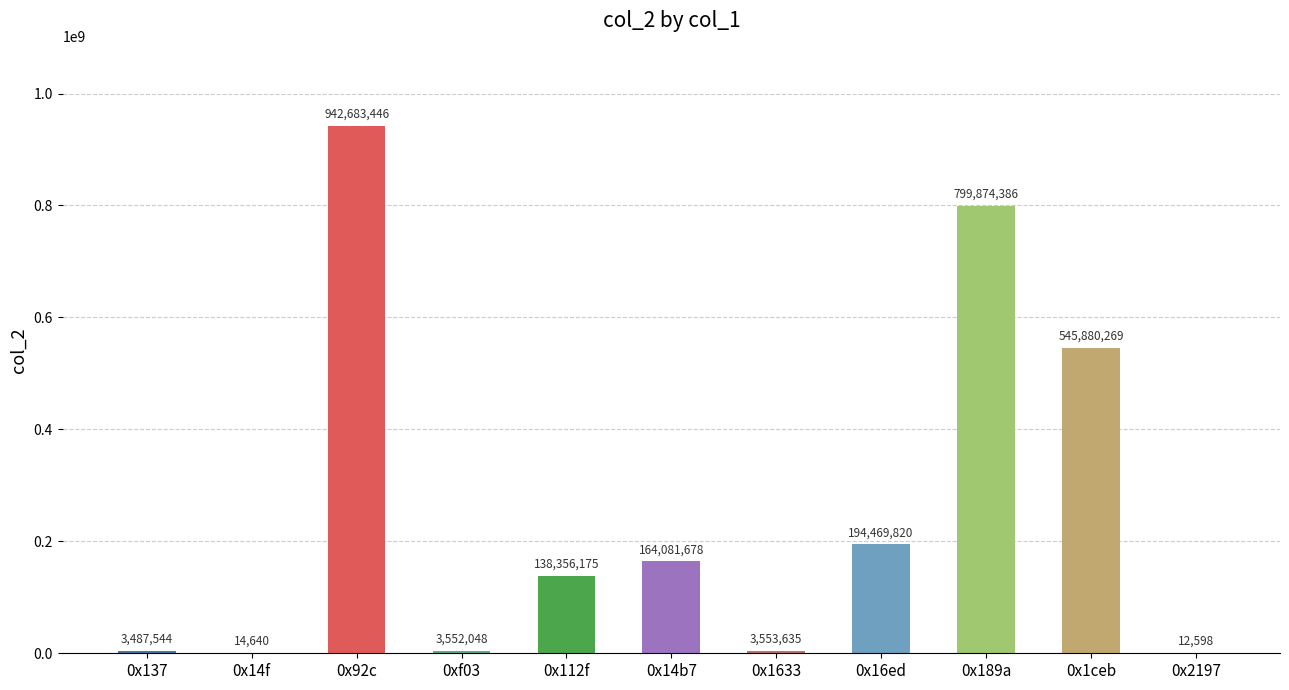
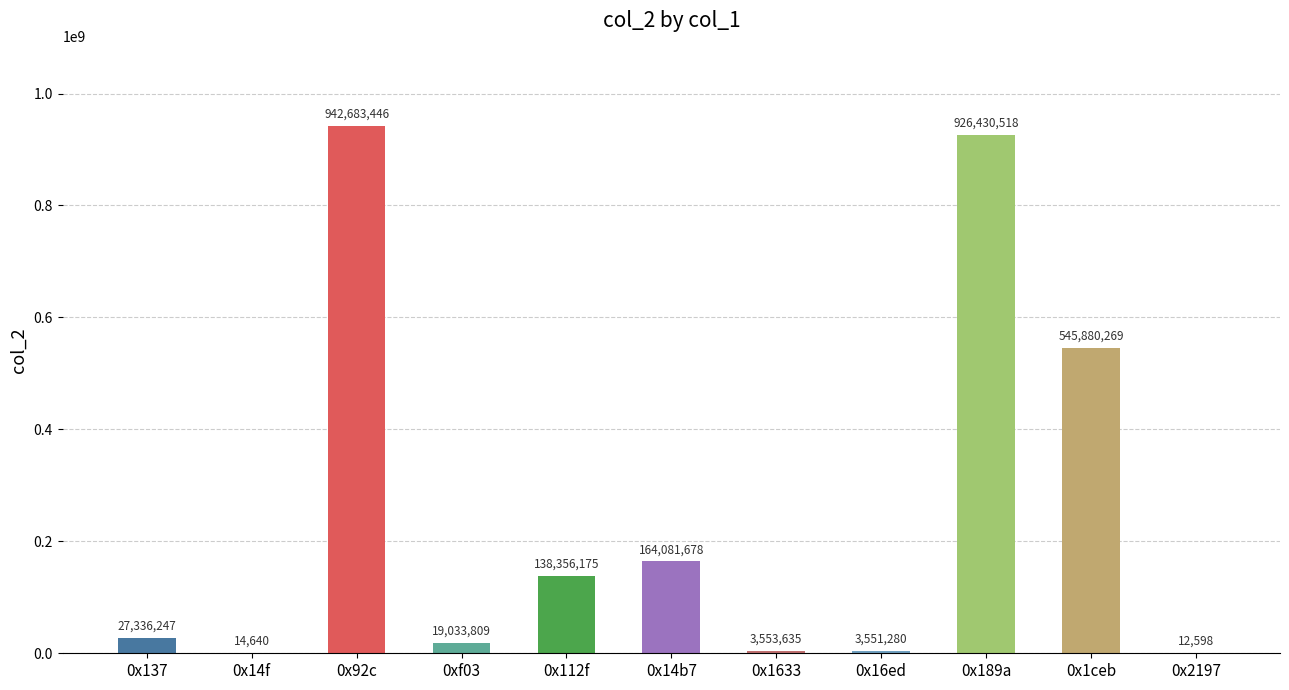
  {
-   "0x137": "3,487,544",
+   "0x137": "27,336,247",
    "0x14f": "14,640",
    "0x92c": "942,683,446",
-   "0xf03": "3,552,048",
+   "0xf03": "19,033,809",
    "0x112f": "138,356,175",
    "0x14b7": "164,081,678",
    "0x1633": "3,553,635",
-   "0x16ed": "194,469,820",
-   "0x189a": "799,874,386",
+   "0x16ed": "3,551,280",
+   "0x189a": "926,430,518",
    "0x1ceb": "545,880,269",
    "0x2197": "12,598"
  }
